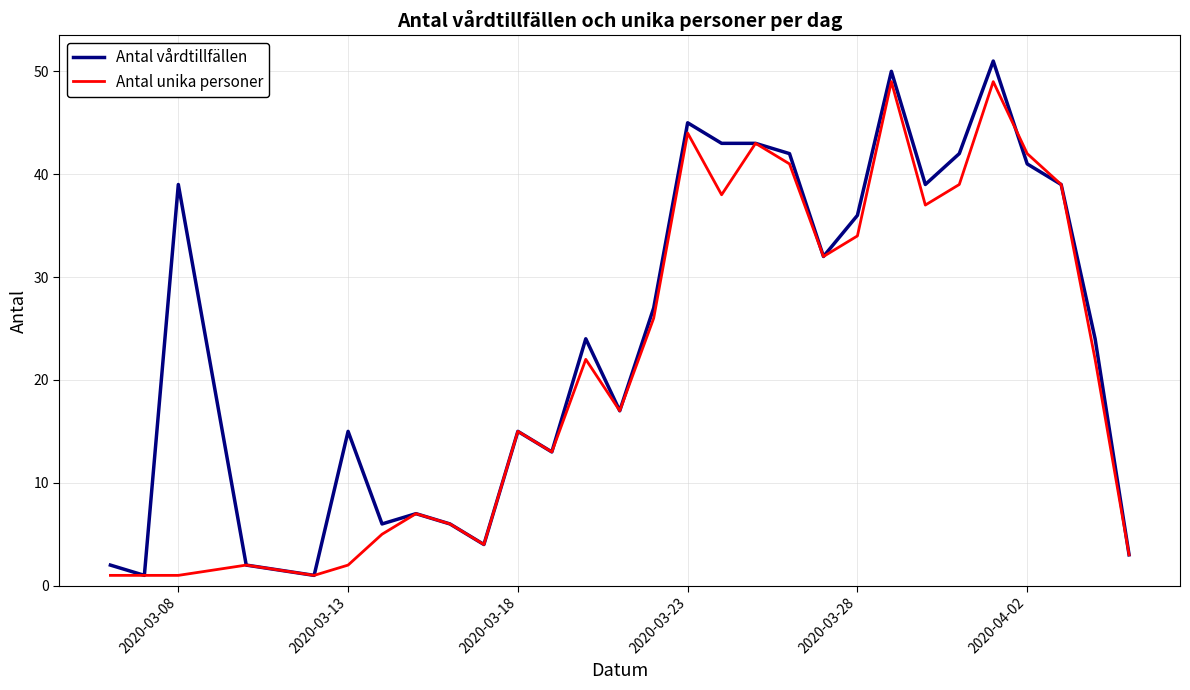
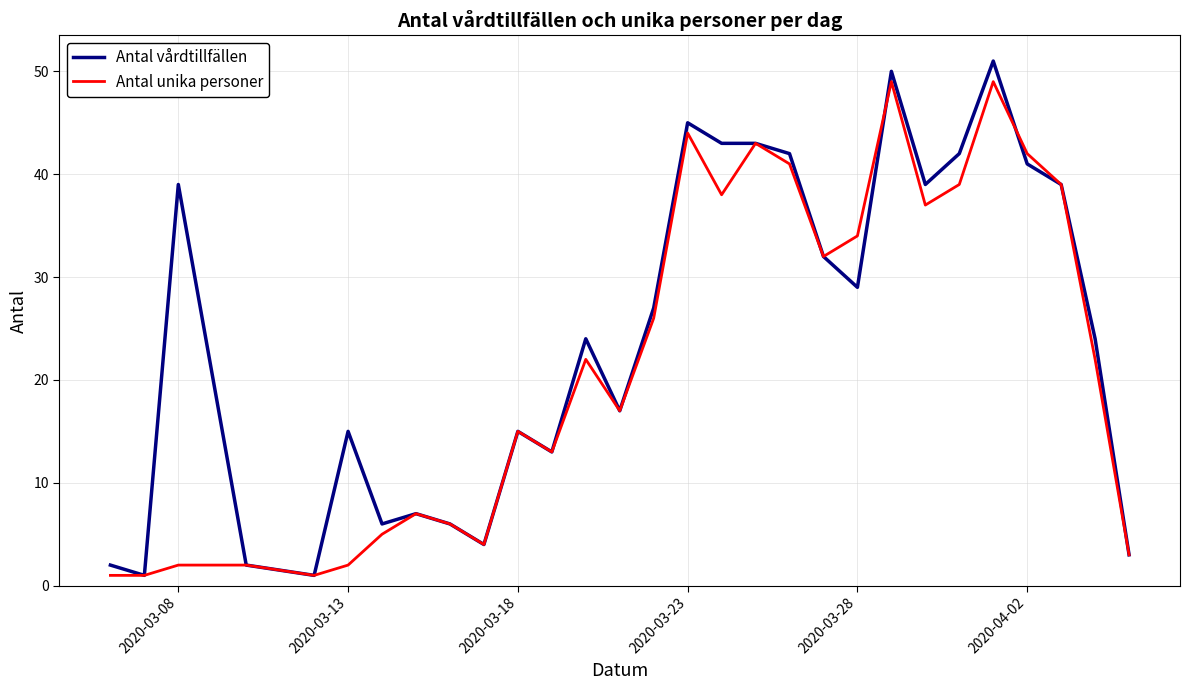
  {
    "Antal vårdtillfällen": {
      "2020-03-08": 39,
      "2020-03-13": 15,
      "2020-03-23": 45,
-     "2020-03-28": 36,
+     "2020-03-28": 29,
      "2020-04-02": 41
    },
    "Antal unika personer": {
-     "2020-03-08": 1,
+     "2020-03-08": 2,
      "2020-03-13": 2,
      "2020-03-23": 44,
      "2020-03-28": 34,
      "2020-04-02": 42
    }
  }
